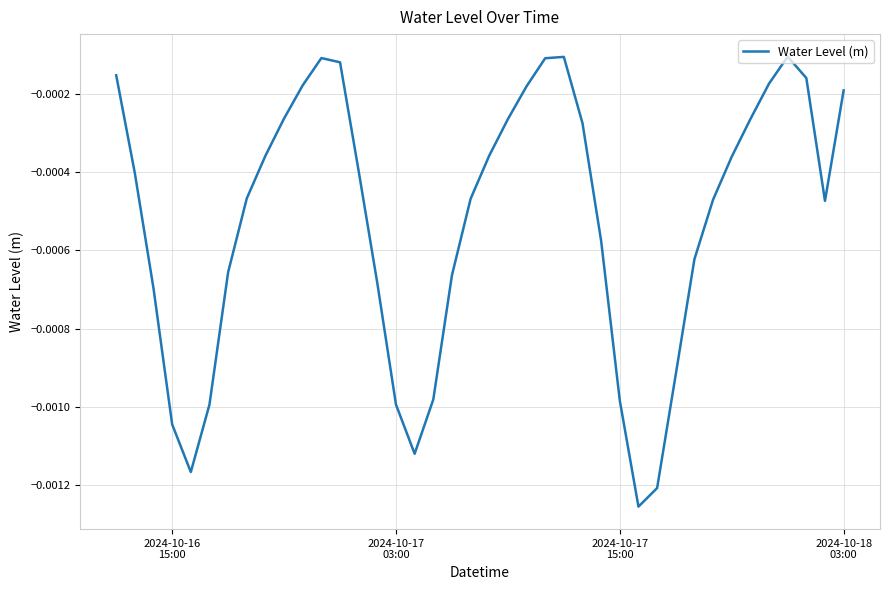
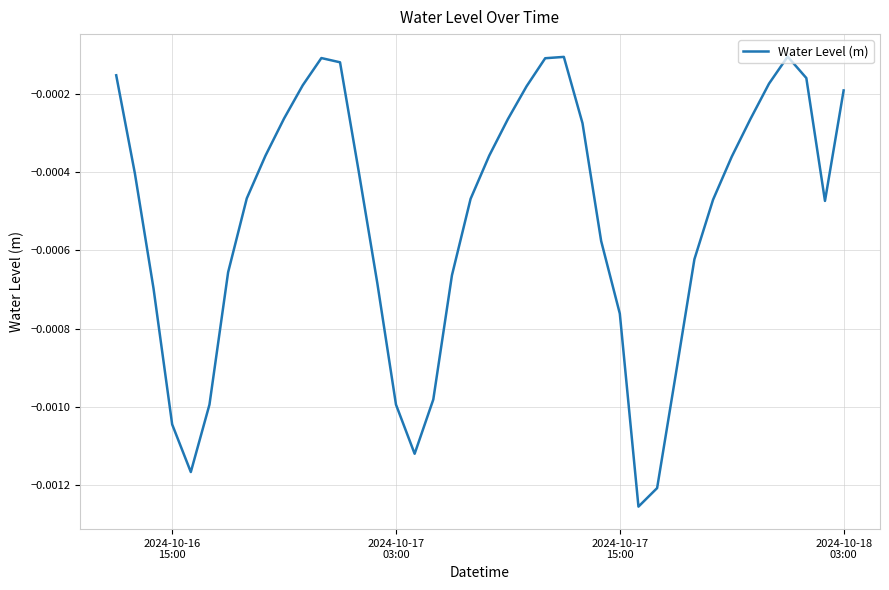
  {
    "2024-10-16 15:00": -0.00104,
    "2024-10-17 03:00": -0.00099,
-   "2024-10-17 15:00": -0.00098,
+   "2024-10-17 15:00": -0.00076,
    "2024-10-18 03:00": -0.00019
  }
